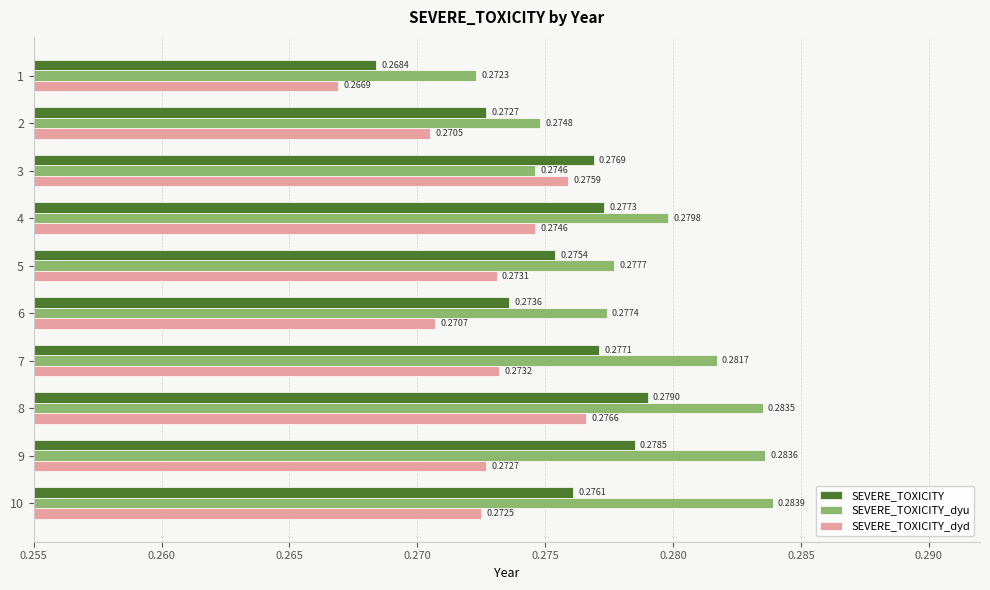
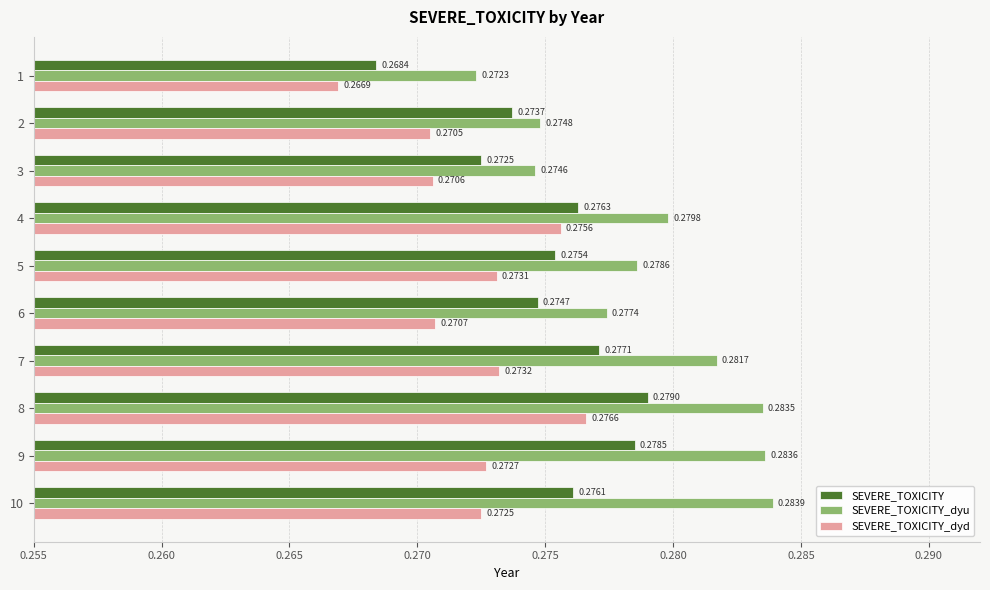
  {
    "SEVERE_TOXICITY": {
      "1": 0.2684,
-     "2": 0.2727,
-     "3": 0.2769,
-     "4": 0.2773,
+     "2": 0.2737,
+     "3": 0.2725,
+     "4": 0.2763,
      "5": 0.2754,
-     "6": 0.2736,
+     "6": 0.2747,
      "7": 0.2771,
      "8": 0.2790,
      "9": 0.2785,
      "10": 0.2761
    },
    "SEVERE_TOXICITY_dyu": {
      "1": 0.2723,
      "2": 0.2748,
      "3": 0.2746,
      "4": 0.2798,
-     "5": 0.2777,
+     "5": 0.2786,
      "6": 0.2774,
      "7": 0.2817,
      "8": 0.2835,
      "9": 0.2836,
      "10": 0.2839
    },
    "SEVERE_TOXICITY_dyd": {
      "1": 0.2669,
      "2": 0.2705,
-     "3": 0.2759,
-     "4": 0.2746,
+     "3": 0.2706,
+     "4": 0.2756,
      "5": 0.2731,
      "6": 0.2707,
      "7": 0.2732,
      "8": 0.2766,
      "9": 0.2727,
      "10": 0.2725
    }
  }
